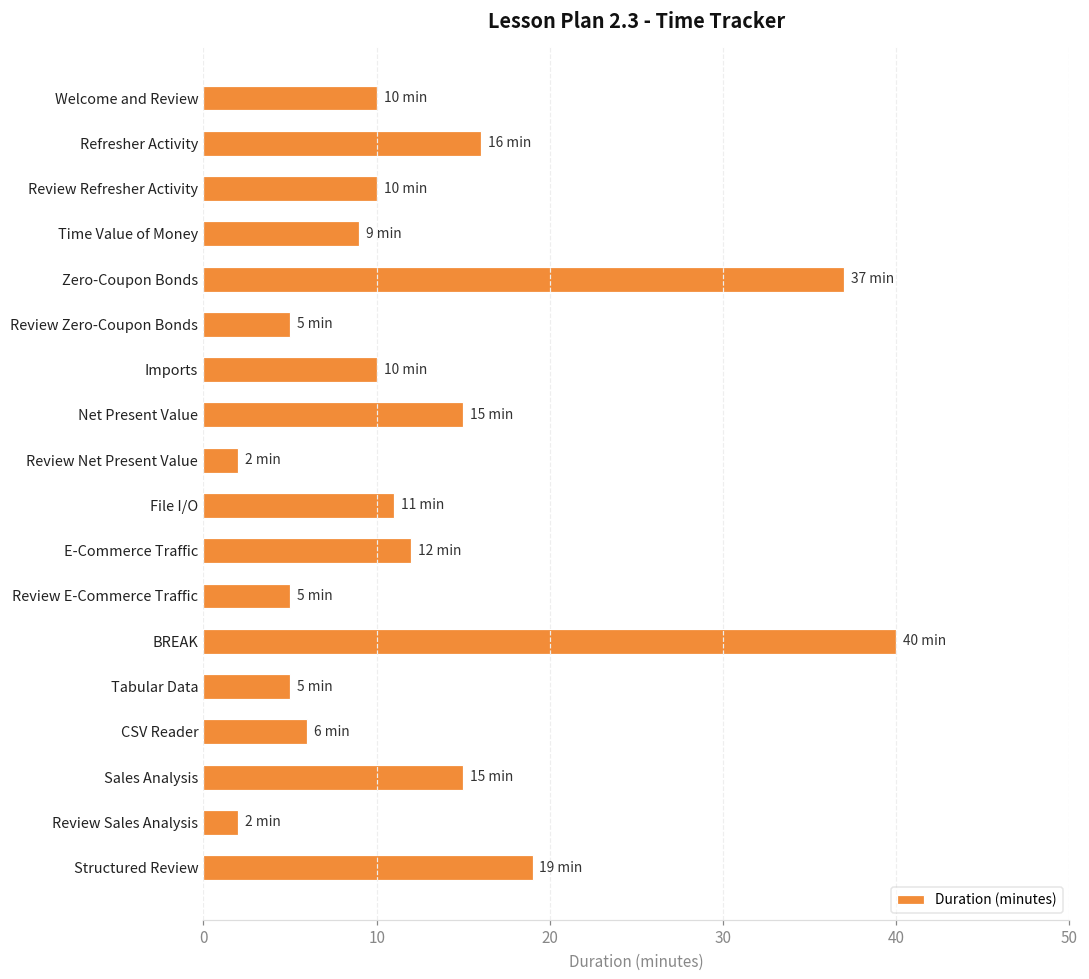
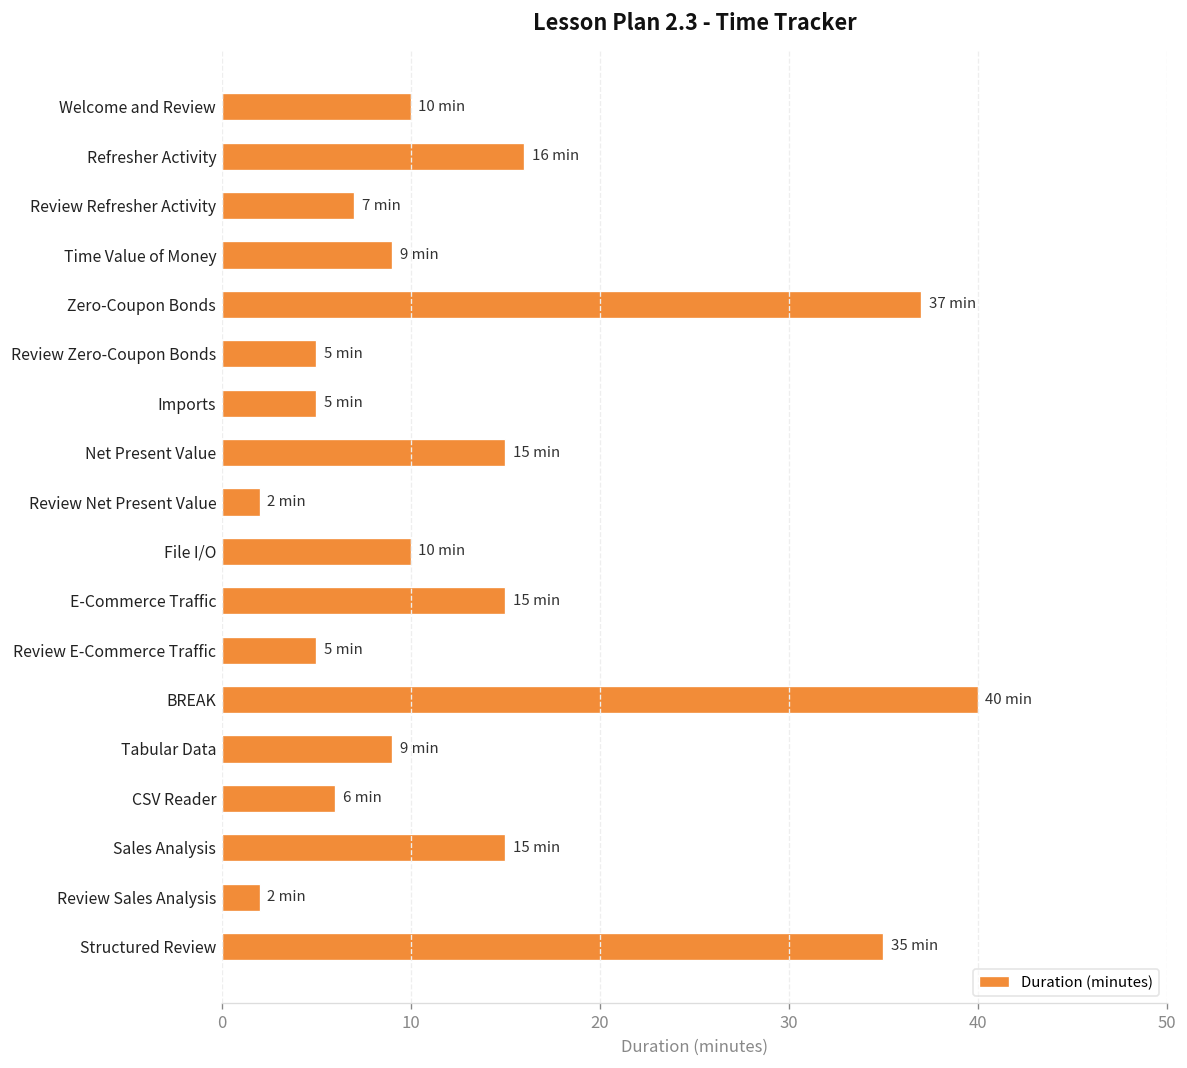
  {
    "Welcome and Review": 10,
    "Refresher Activity": 16,
-   "Review Refresher Activity": 10,
+   "Review Refresher Activity": 7,
    "Time Value of Money": 9,
    "Zero-Coupon Bonds": 37,
    "Review Zero-Coupon Bonds": 5,
-   "Imports": 10,
+   "Imports": 5,
    "Net Present Value": 15,
    "Review Net Present Value": 2,
-   "File I/O": 11,
-   "E-Commerce Traffic": 12,
+   "File I/O": 10,
+   "E-Commerce Traffic": 15,
    "Review E-Commerce Traffic": 5,
    "BREAK": 40,
-   "Tabular Data": 5,
+   "Tabular Data": 9,
    "CSV Reader": 6,
    "Sales Analysis": 15,
    "Review Sales Analysis": 2,
-   "Structured Review": 19
+   "Structured Review": 35
  }
